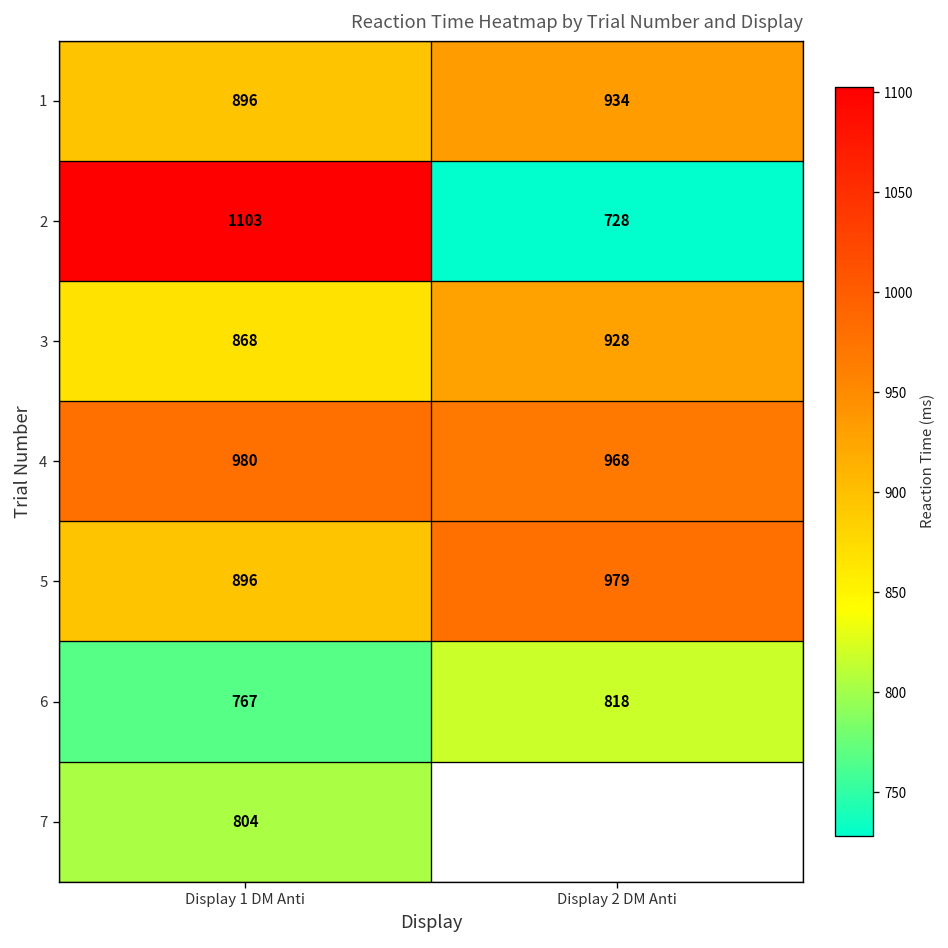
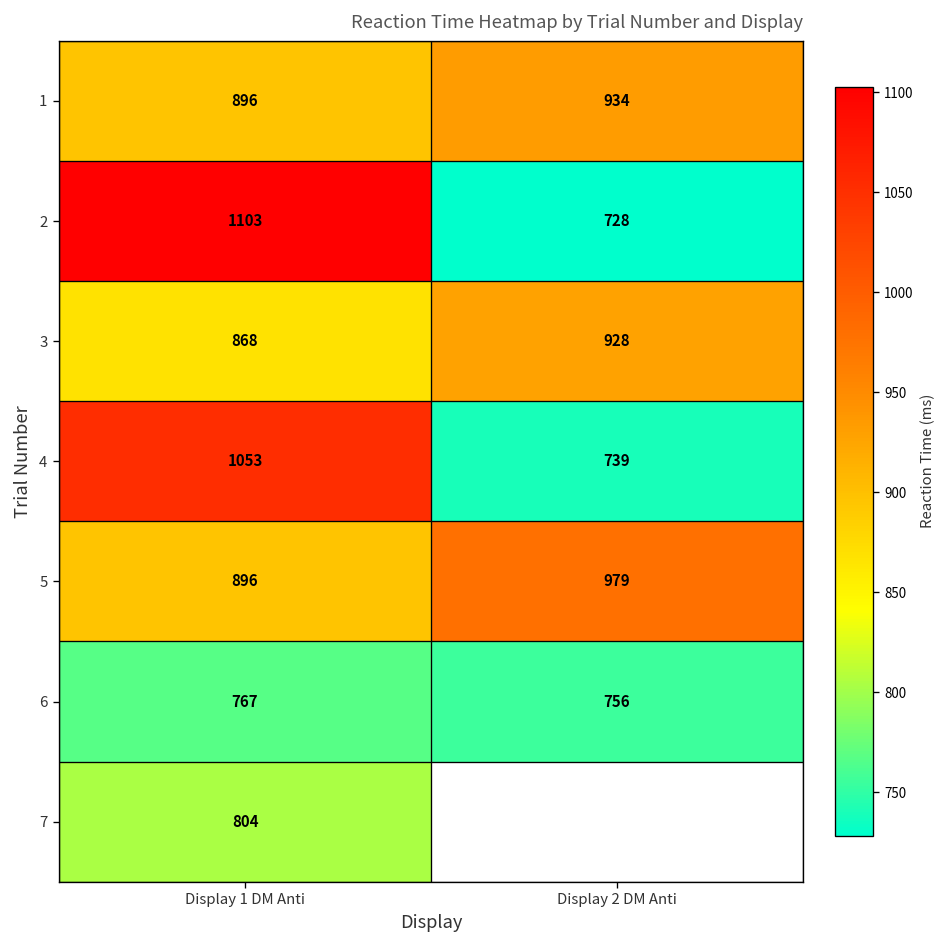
  {
    "1": {
      "Display 1 DM Anti": 896,
      "Display 2 DM Anti": 934
    },
    "2": {
      "Display 1 DM Anti": 1103,
      "Display 2 DM Anti": 728
    },
    "3": {
      "Display 1 DM Anti": 868,
      "Display 2 DM Anti": 928
    },
    "4": {
-     "Display 1 DM Anti": 980,
-     "Display 2 DM Anti": 968
+     "Display 1 DM Anti": 1053,
+     "Display 2 DM Anti": 739
    },
    "5": {
      "Display 1 DM Anti": 896,
      "Display 2 DM Anti": 979
    },
    "6": {
      "Display 1 DM Anti": 767,
-     "Display 2 DM Anti": 818
+     "Display 2 DM Anti": 756
    },
    "7": {
      "Display 1 DM Anti": 804
    }
  }
